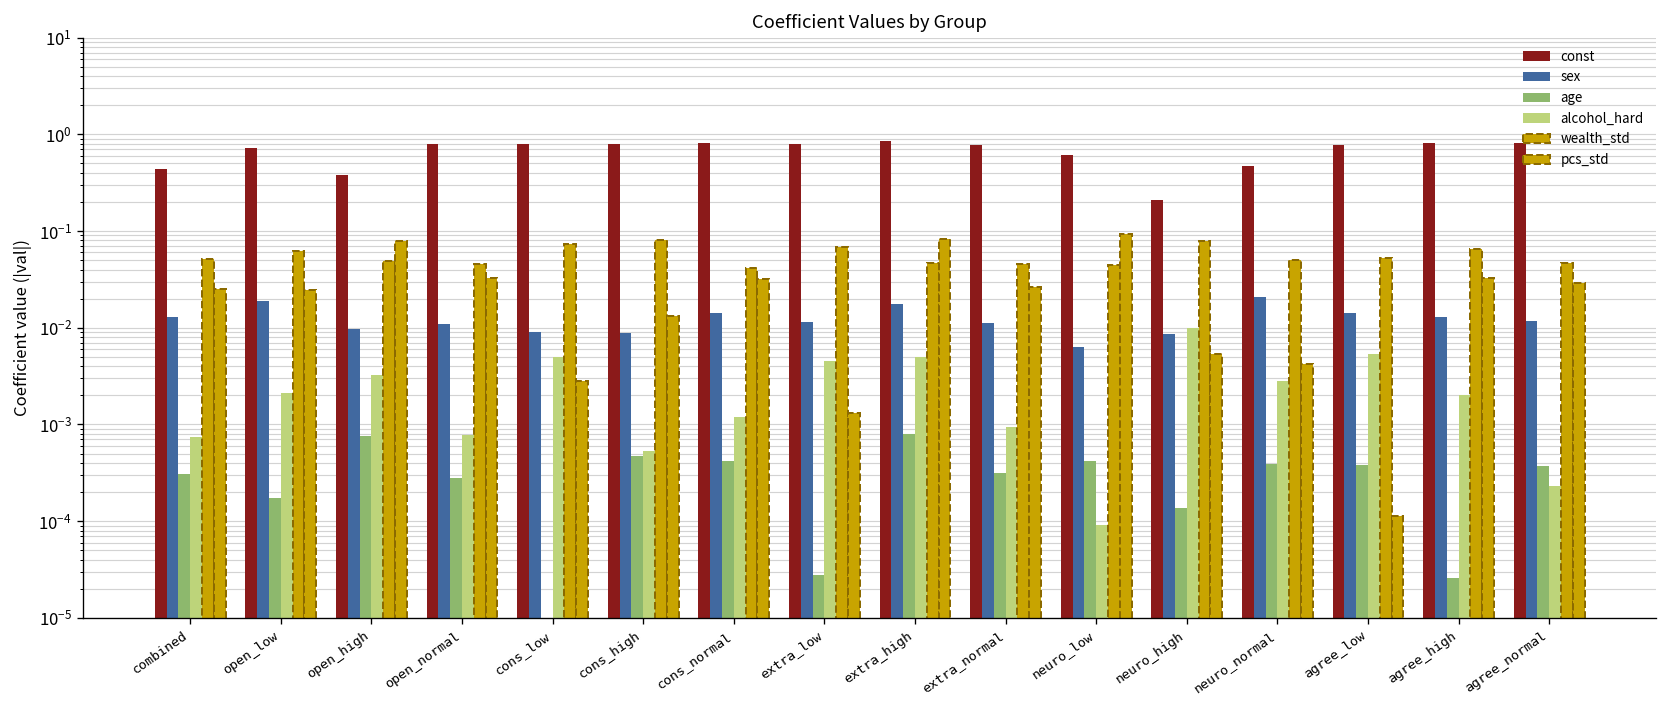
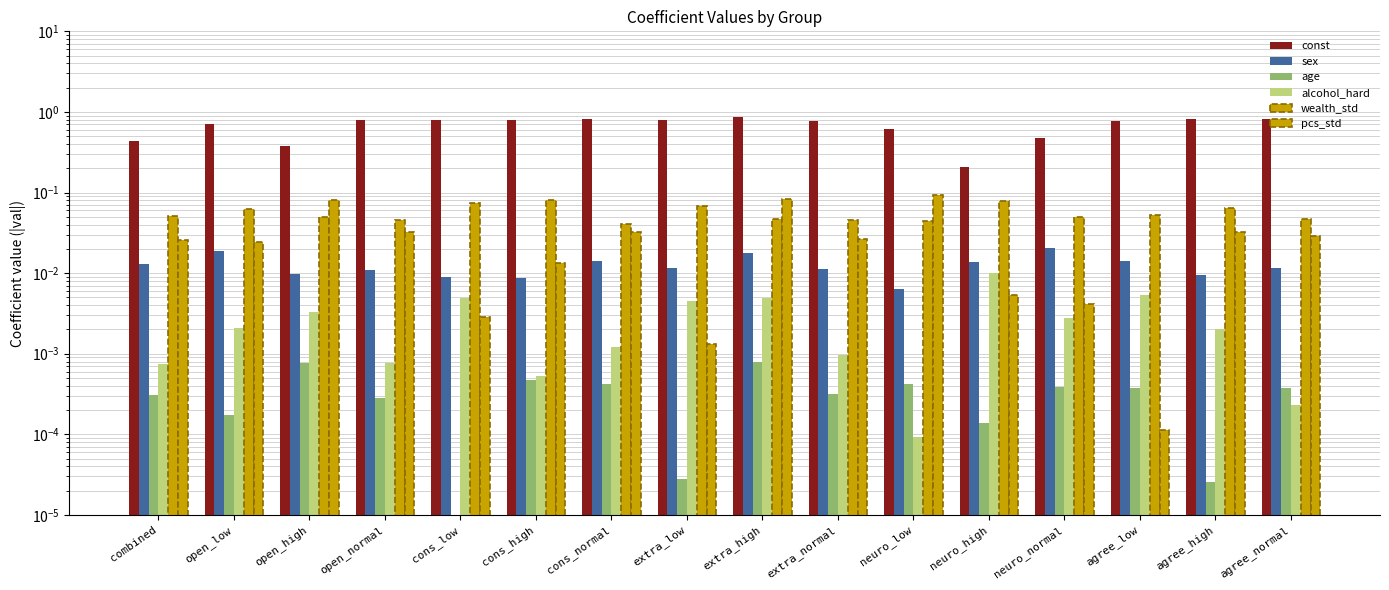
  {
    "const": {
      "combined": 0.4,
      "open_low": 0.7,
      "open_high": 0.4,
      "open_normal": 0.8,
      "cons_low": 0.8,
      "cons_high": 0.8,
      "cons_normal": 0.8,
      "extra_low": 0.8,
      "extra_high": 0.9,
      "extra_normal": 0.8,
      "neuro_low": 0.6,
      "neuro_high": 0.21,
      "neuro_normal": 0.5,
      "agree_low": 0.8,
      "agree_high": 0.8,
      "agree_normal": 0.8
    },
    "sex": {
      "combined": 0.013,
      "open_low": 0.019,
      "open_high": 0.010,
      "open_normal": 0.011,
      "cons_low": 0.009,
      "cons_high": 0.009,
      "cons_normal": 0.014,
      "extra_low": 0.011,
      "extra_high": 0.018,
      "extra_normal": 0.011,
      "neuro_low": 0.006,
-     "neuro_high": 0.009,
+     "neuro_high": 0.014,
      "neuro_normal": 0.021,
      "agree_low": 0.014,
-     "agree_high": 0.013,
+     "agree_high": 0.010,
      "agree_normal": 0.012
    }
  }
